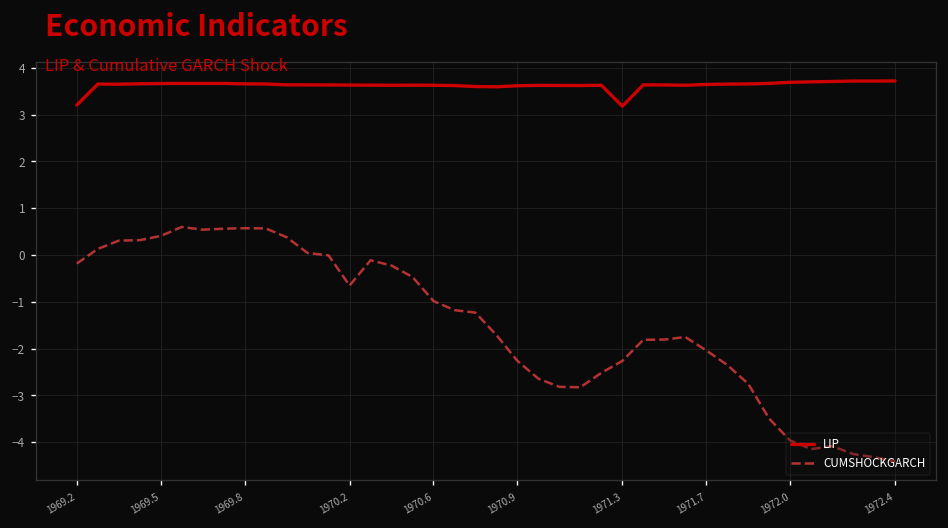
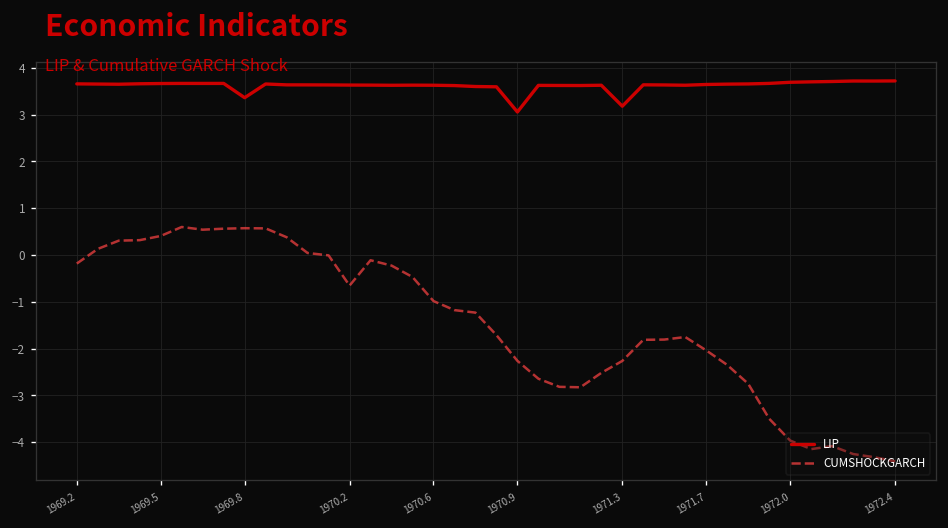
  {
    "LIP": {
-     "1969.2": 3.2,
+     "1969.2": 3.7,
      "1969.5": 3.7,
-     "1969.8": 3.7,
+     "1969.8": 3.4,
      "1970.2": 3.6,
      "1970.6": 3.6,
-     "1970.9": 3.6,
+     "1970.9": 3.1,
      "1971.3": 3.2,
      "1971.7": 3.6,
      "1972.0": 3.7,
      "1972.4": 3.7
    },
    "CUMSHOCKGARCH": {
      "1969.2": -0.2,
      "1969.5": 0.4,
      "1969.8": 0.6,
      "1970.2": -0.7,
      "1970.6": -1.0,
      "1970.9": -2.3,
      "1971.3": -2.3,
      "1971.7": -2.0
    }
  }
